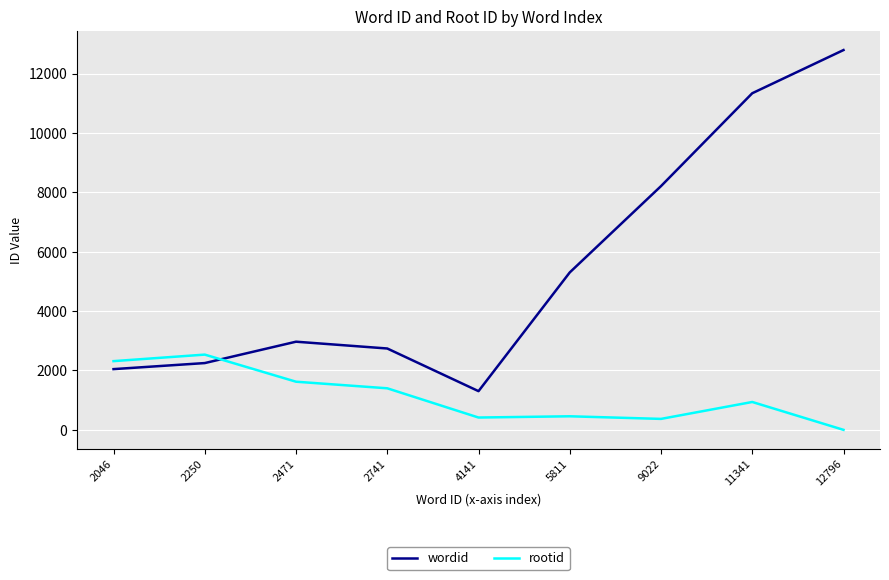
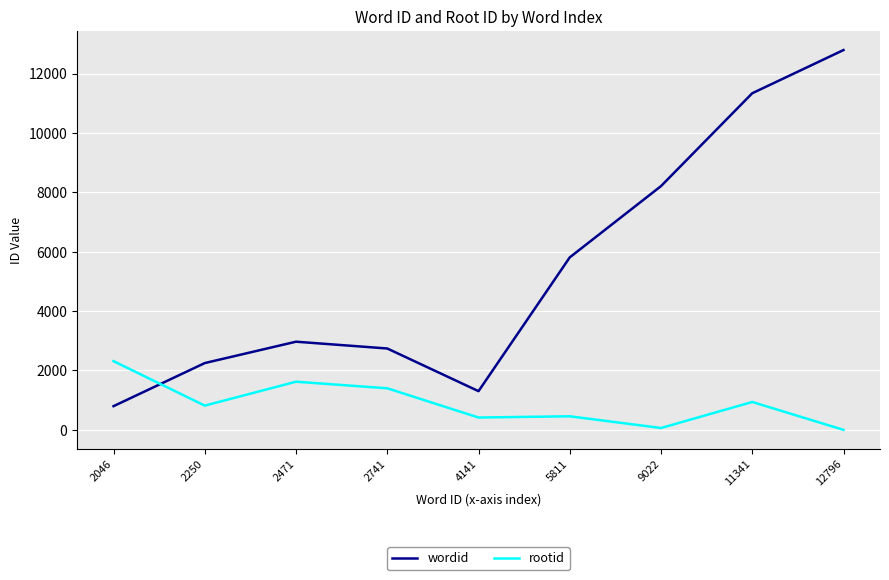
  {
    "wordid": {
-     "2046": 2000,
+     "2046": 800,
      "2250": 2300,
      "2471": 3000,
      "2741": 2700,
      "4141": 1300,
-     "5811": 5300,
+     "5811": 5800,
      "9022": 8200,
      "11341": 11300,
      "12796": 12800
    },
    "rootid": {
      "2046": 2300,
-     "2250": 2500,
+     "2250": 800,
      "2471": 1600,
      "2741": 1400,
      "4141": 400,
      "5811": 500,
-     "9022": 400,
+     "9022": 100,
      "11341": 900,
      "12796": 0
    }
  }
